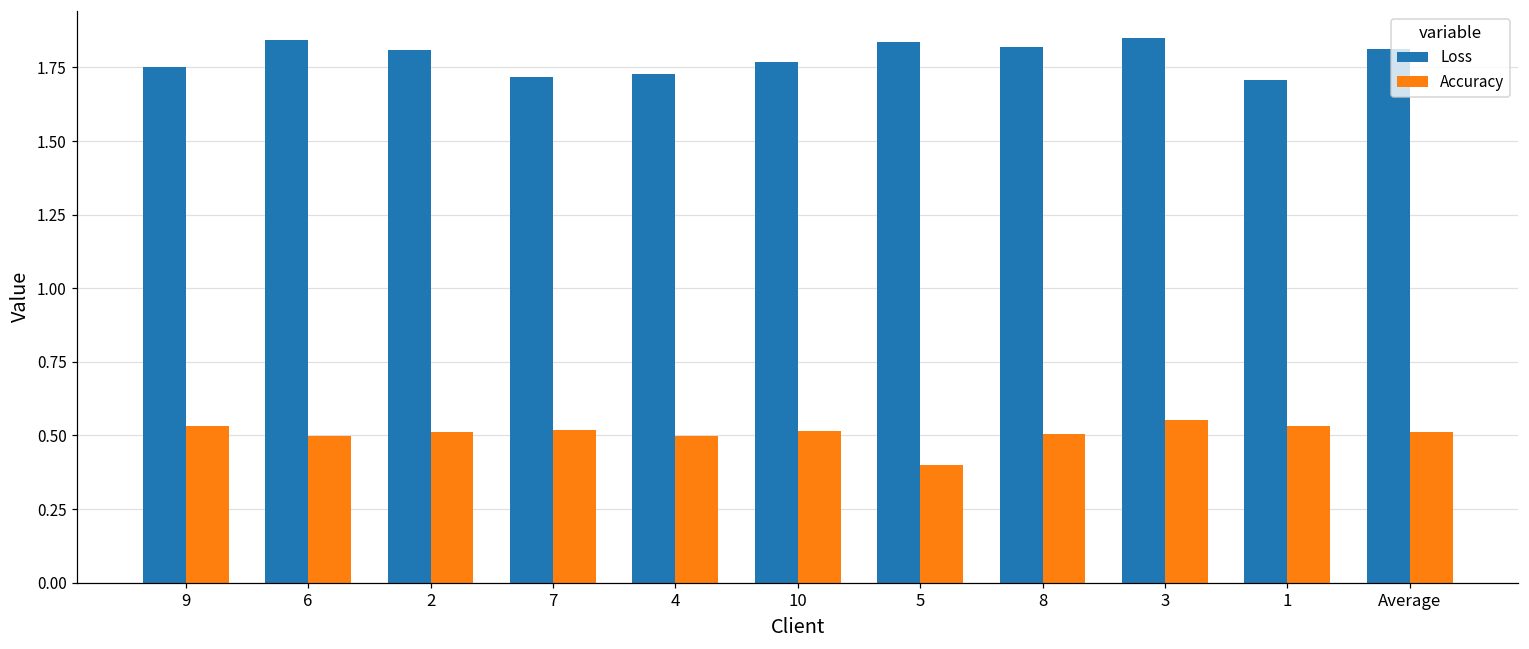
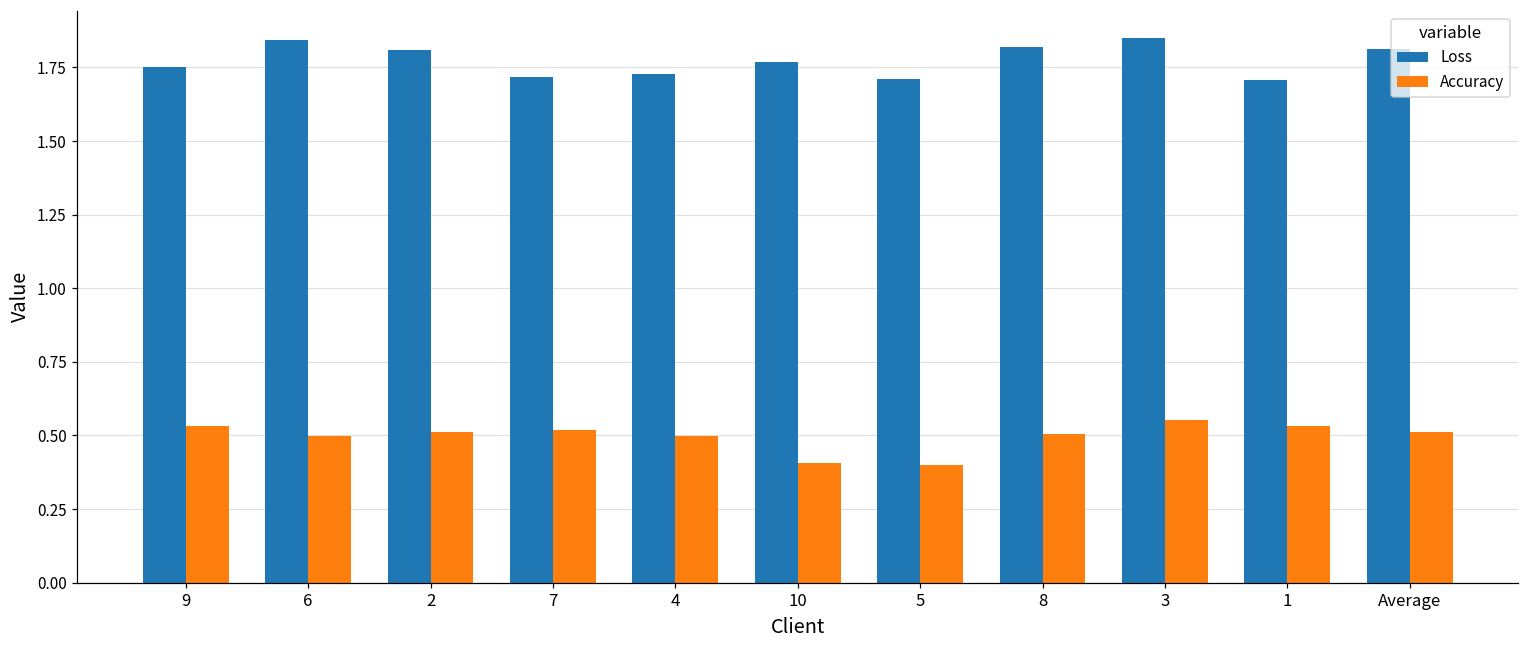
  {
    "Loss": {
      "9": 1.75,
      "6": 1.84,
      "2": 1.81,
      "7": 1.72,
      "4": 1.73,
      "10": 1.77,
-     "5": 1.84,
+     "5": 1.71,
      "8": 1.82,
      "3": 1.85,
      "1": 1.71,
      "Average": 1.81
    },
    "Accuracy": {
      "9": 0.53,
      "6": 0.50,
      "2": 0.51,
      "7": 0.52,
      "4": 0.50,
-     "10": 0.51,
+     "10": 0.41,
      "5": 0.40,
      "8": 0.50,
      "3": 0.55,
      "1": 0.53,
      "Average": 0.51
    }
  }
